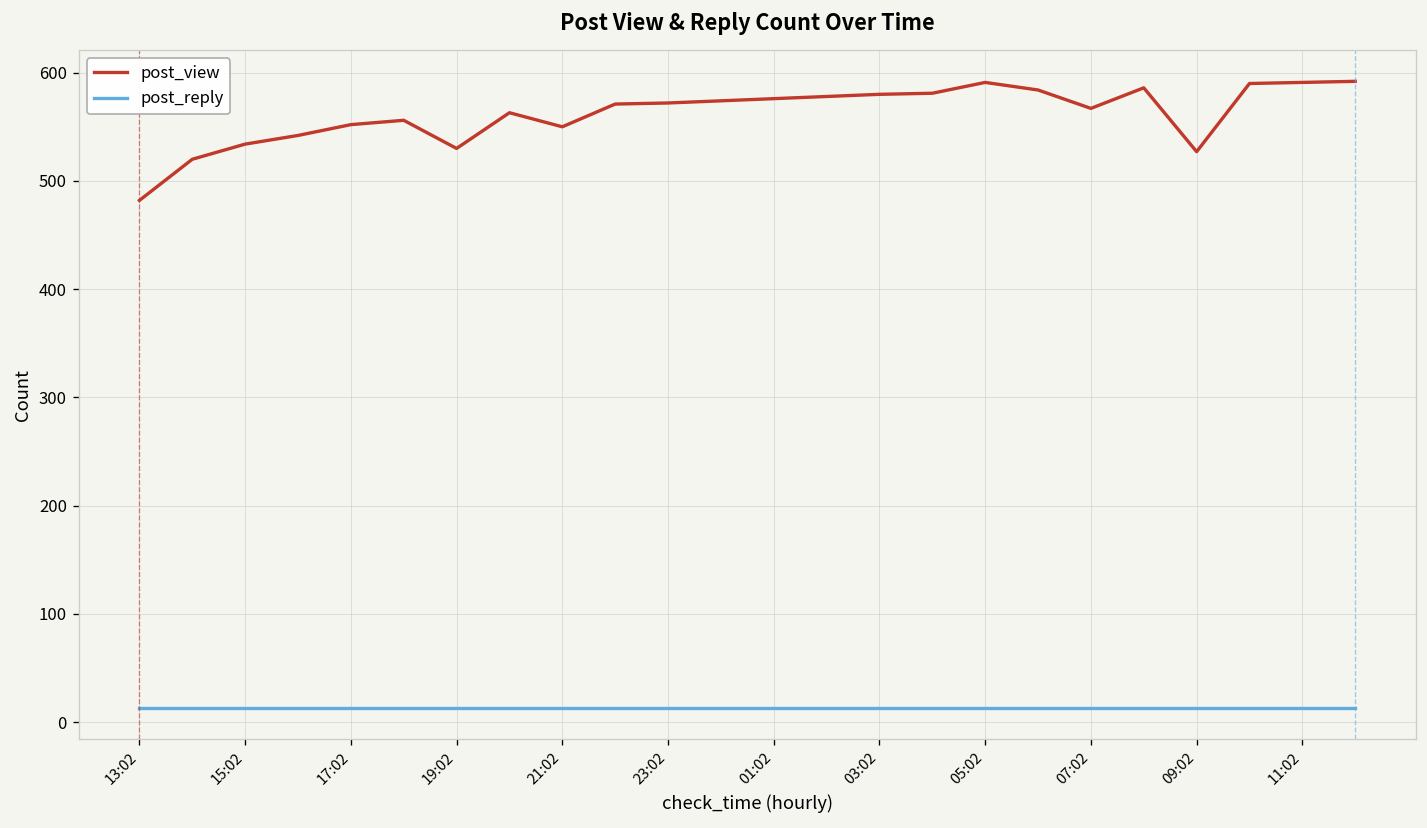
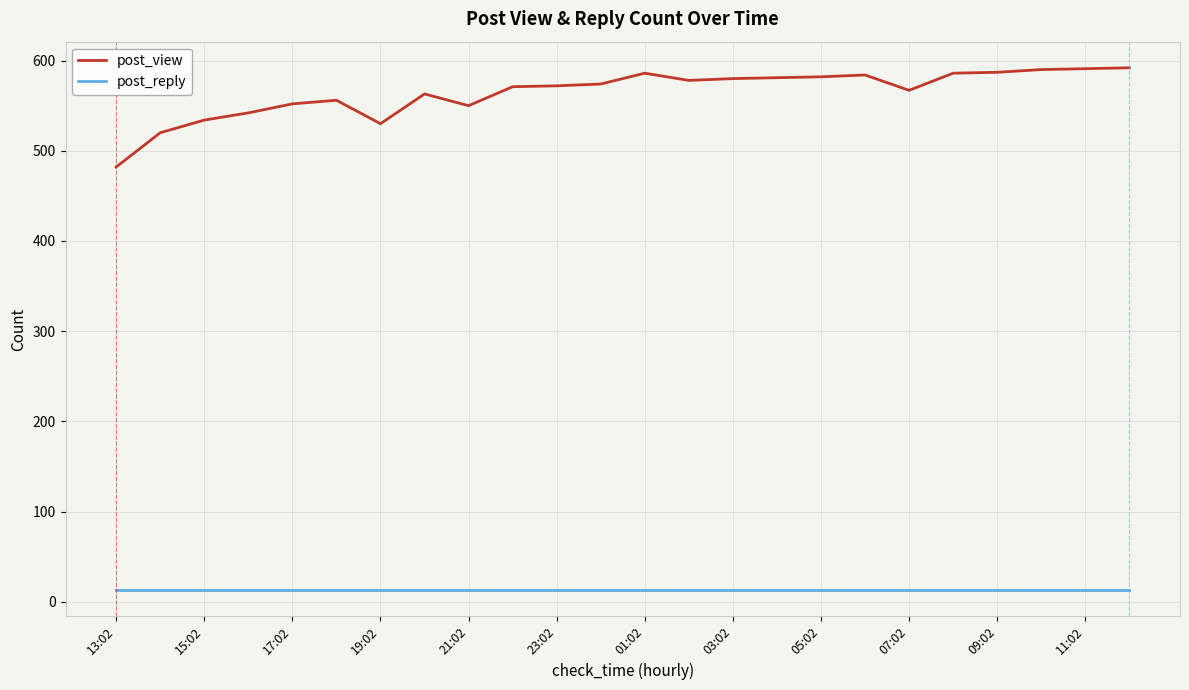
  {
    "post_view": {
      "13:02": 480,
      "15:02": 530,
      "17:02": 550,
      "19:02": 530,
      "21:02": 550,
      "23:02": 570,
-     "01:02": 580,
+     "01:02": 590,
      "03:02": 580,
-     "05:02": 590,
+     "05:02": 580,
      "07:02": 570,
-     "09:02": 530,
+     "09:02": 590,
      "11:02": 590
    },
    "post_reply": {
      "13:02": 10,
      "15:02": 10,
      "17:02": 10,
      "19:02": 10,
      "21:02": 10,
      "23:02": 10,
      "01:02": 10,
      "03:02": 10,
      "05:02": 10,
      "07:02": 10,
      "09:02": 10,
      "11:02": 10
    }
  }
